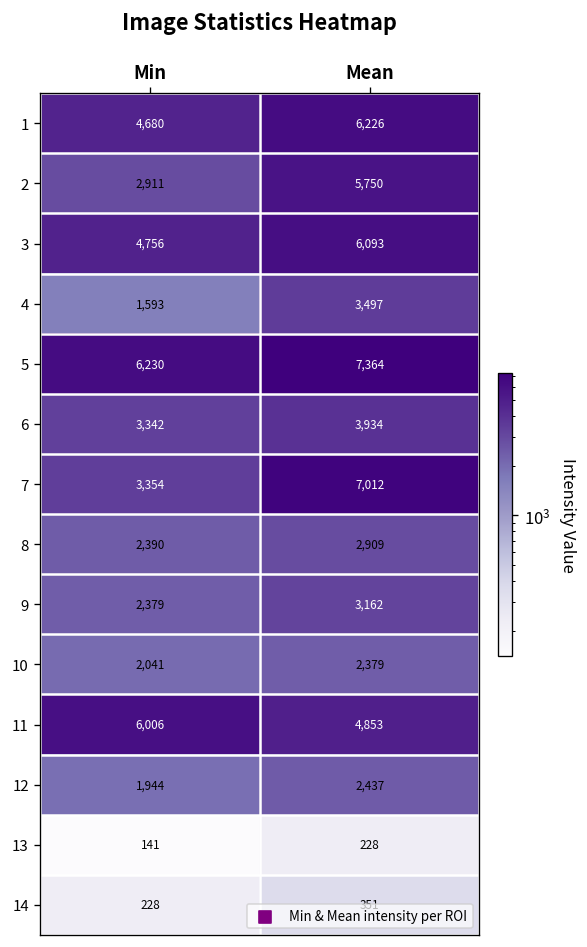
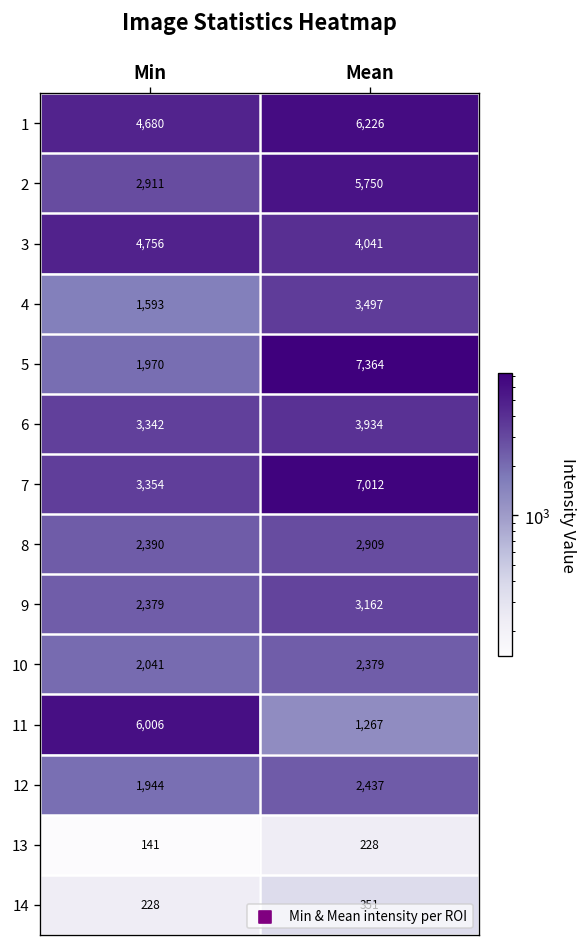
  {
    "1": {
      "Min": "4,680",
      "Mean": "6,226"
    },
    "2": {
      "Min": "2,911",
      "Mean": "5,750"
    },
    "3": {
      "Min": "4,756",
-     "Mean": "6,093"
+     "Mean": "4,041"
    },
    "4": {
      "Min": "1,593",
      "Mean": "3,497"
    },
    "5": {
-     "Min": "6,230",
+     "Min": "1,970",
      "Mean": "7,364"
    },
    "6": {
      "Min": "3,342",
      "Mean": "3,934"
    },
    "7": {
      "Min": "3,354",
      "Mean": "7,012"
    },
    "8": {
      "Min": "2,390",
      "Mean": "2,909"
    },
    "9": {
      "Min": "2,379",
      "Mean": "3,162"
    },
    "10": {
      "Min": "2,041",
      "Mean": "2,379"
    },
    "11": {
      "Min": "6,006",
-     "Mean": "4,853"
+     "Mean": "1,267"
    },
    "12": {
      "Min": "1,944",
      "Mean": "2,437"
    },
    "13": {
      "Min": "141",
      "Mean": "228"
    },
    "14": {
      "Min": "228"
    }
  }
